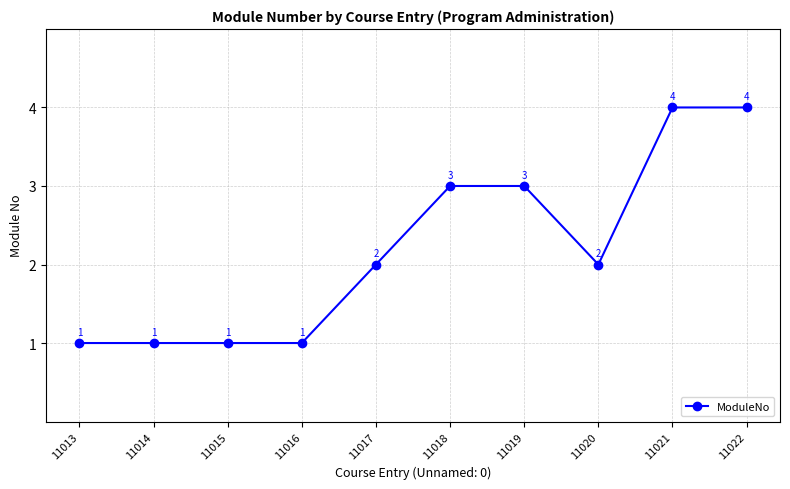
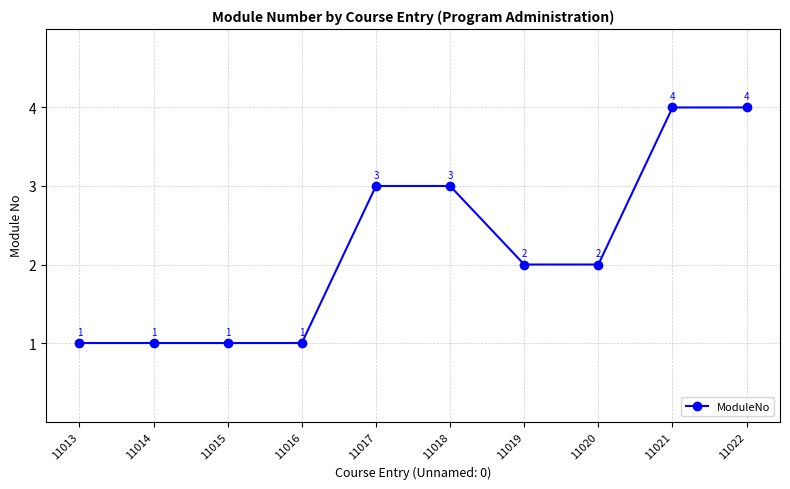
  {
    "11013": 1,
    "11014": 1,
    "11015": 1,
    "11016": 1,
-   "11017": 2,
+   "11017": 3,
    "11018": 3,
-   "11019": 3,
+   "11019": 2,
    "11020": 2,
    "11021": 4,
    "11022": 4
  }
